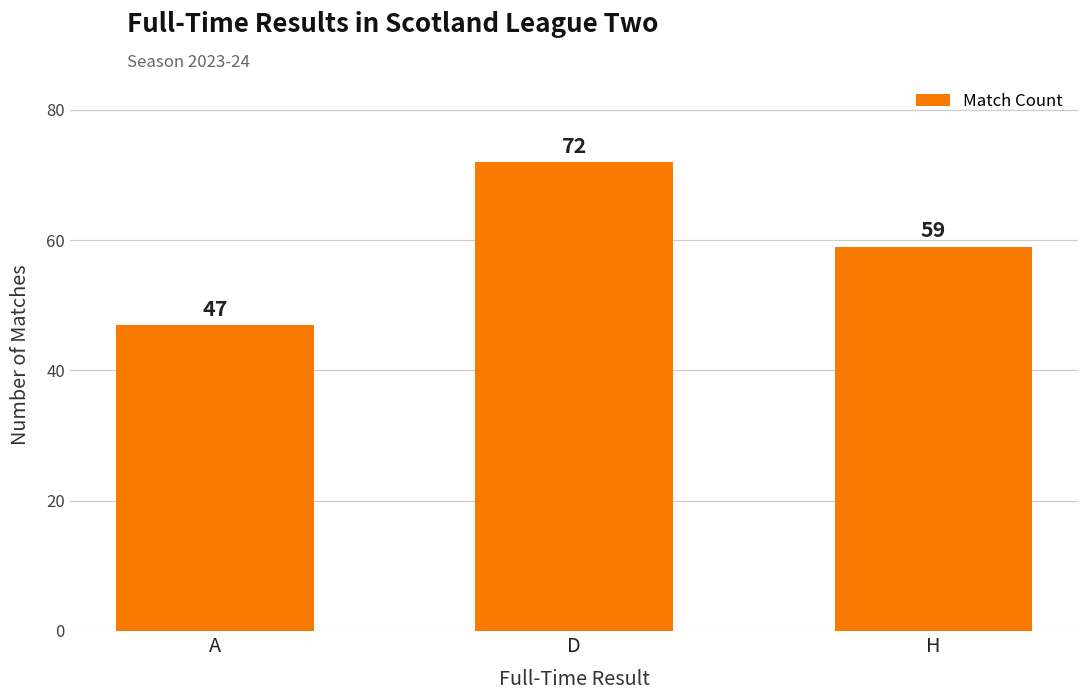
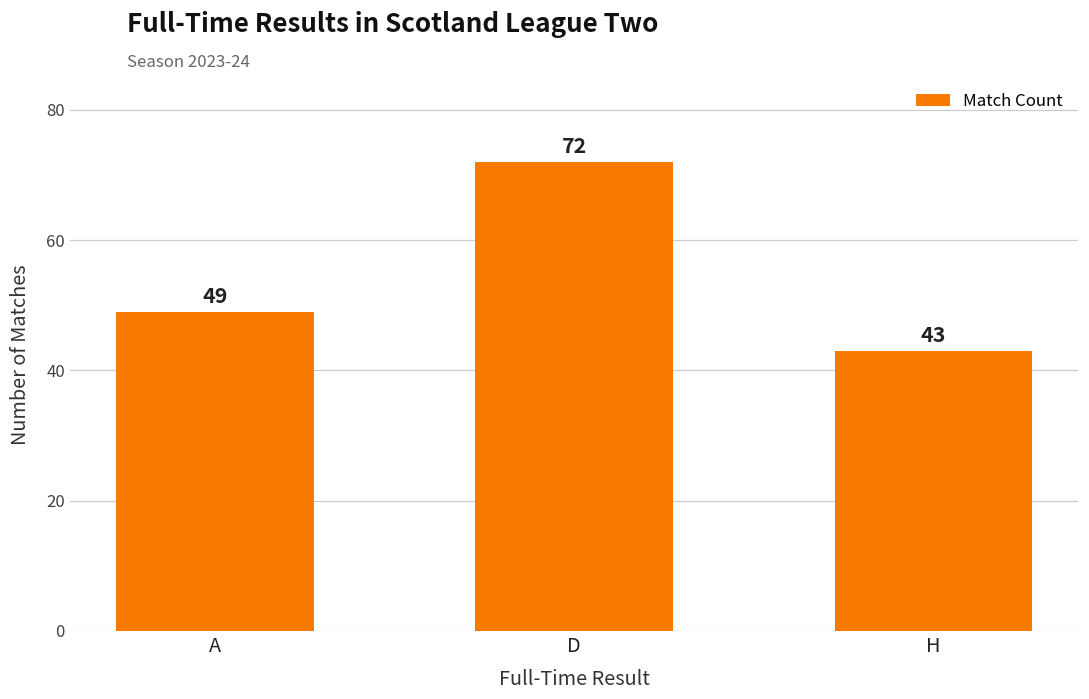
  {
-   "A": 47,
+   "A": 49,
    "D": 72,
-   "H": 59
+   "H": 43
  }
